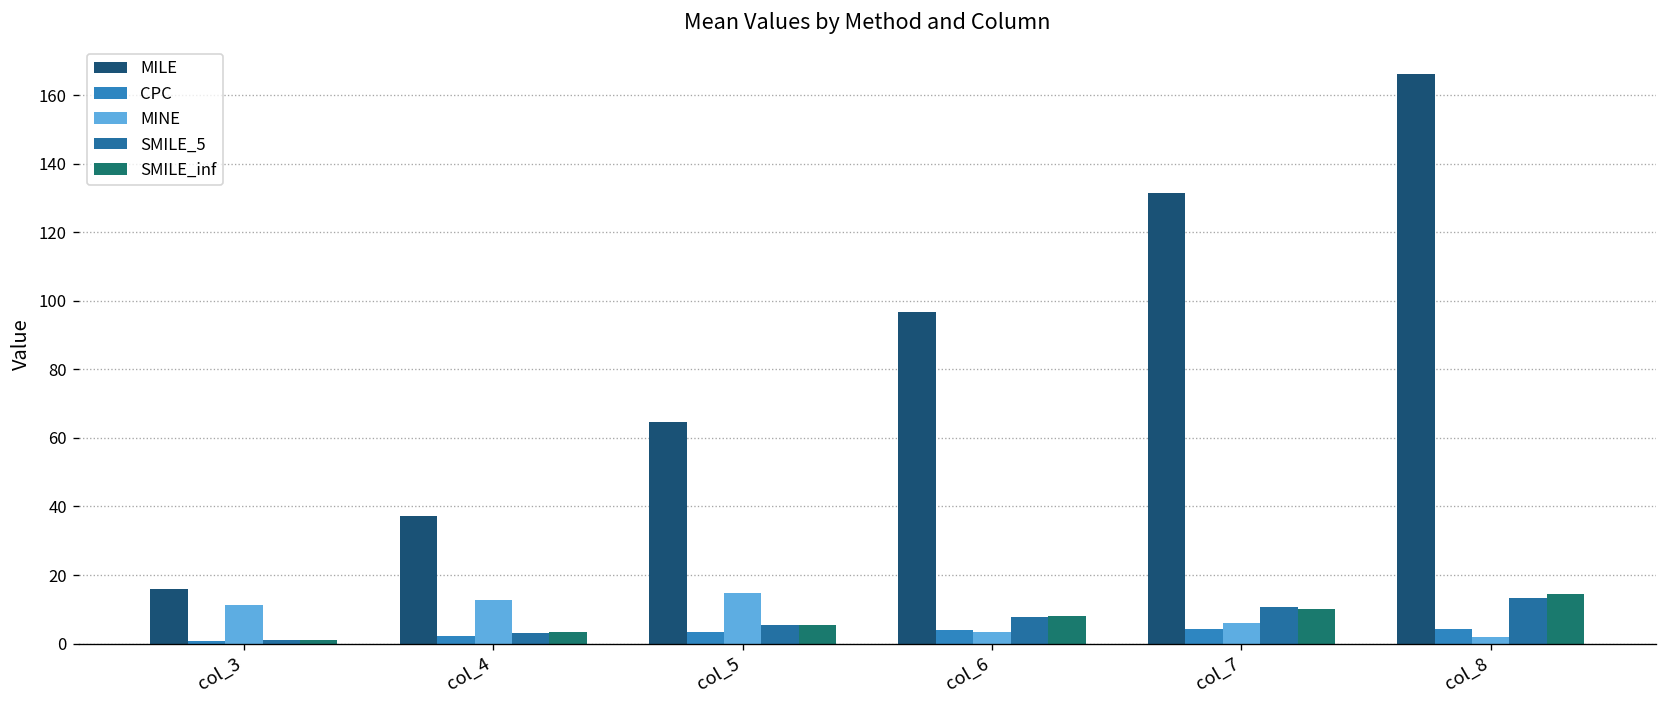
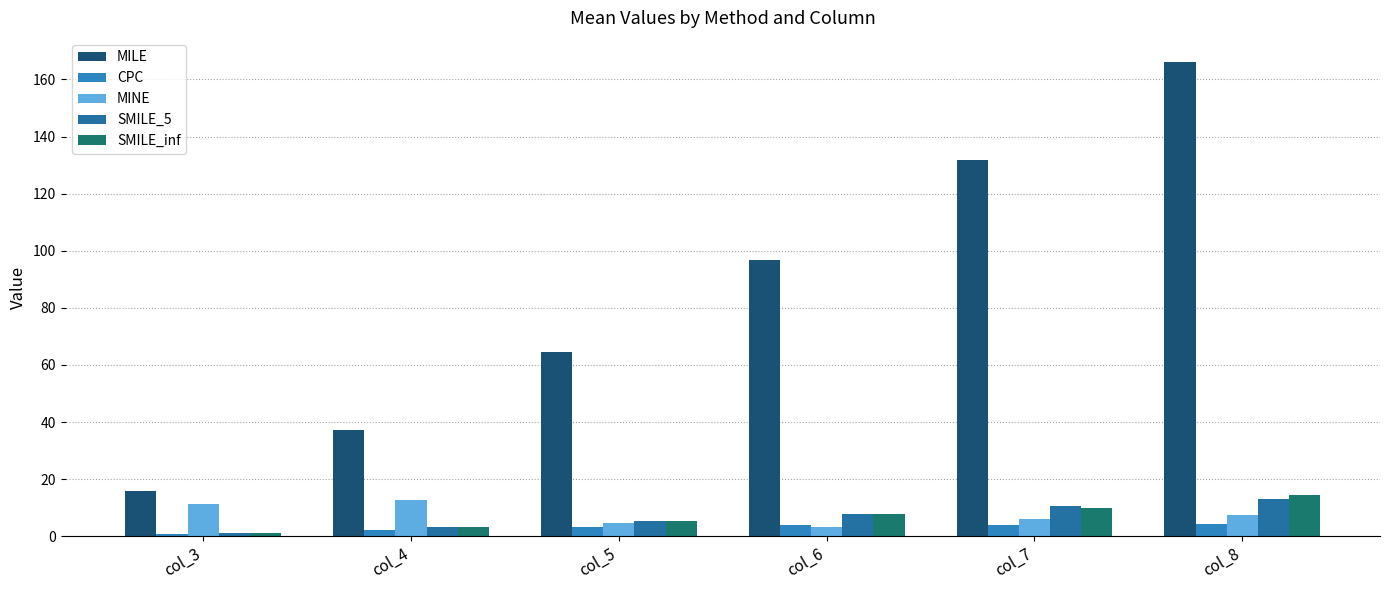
  {
    "MINE": {
      "col_3": 11,
      "col_4": 13,
-     "col_5": 15,
+     "col_5": 5,
      "col_6": 3,
      "col_7": 6,
-     "col_8": 2
+     "col_8": 8
    }
  }
